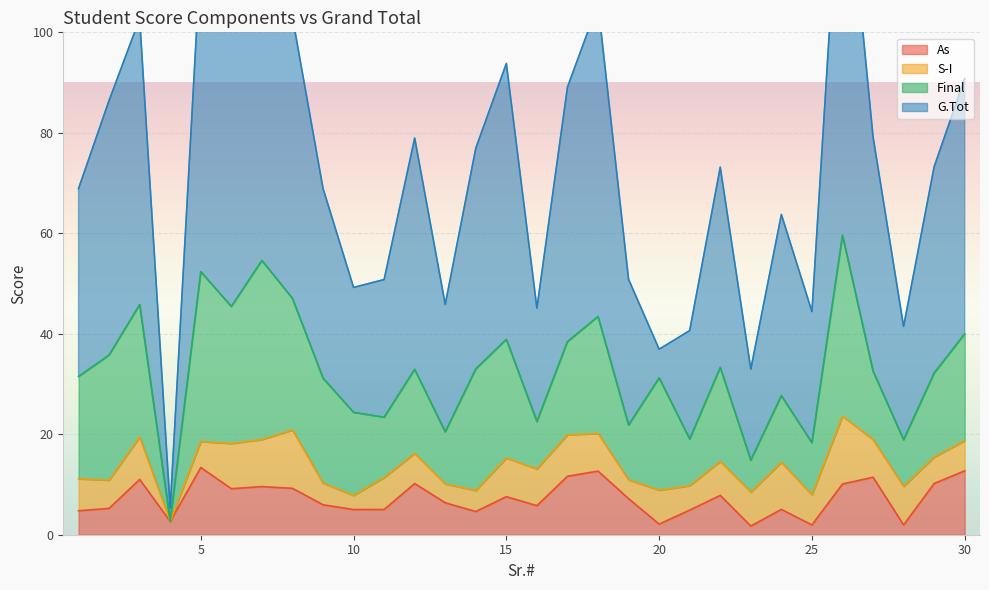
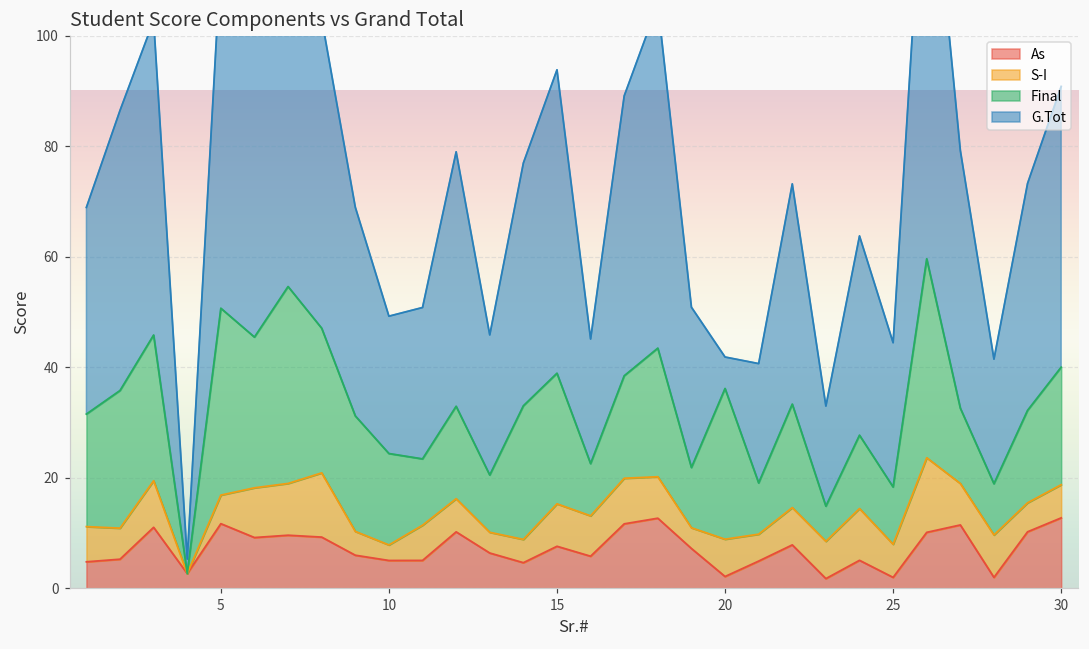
  {
    "As": {
-     "5": 13,
+     "5": 12,
      "10": 5,
      "15": 8,
      "20": 2,
      "25": 2,
      "30": 13
    },
    "S-I": {
      "5": 5,
      "10": 3,
      "15": 8,
      "20": 7,
      "25": 6,
      "30": 6
    },
    "Final": {
      "5": 34,
      "10": 17,
      "15": 24,
-     "20": 22,
+     "20": 27,
      "25": 10,
      "30": 21
    },
    "G.Tot": {
      "10": 25,
      "15": 55,
      "20": 6,
      "25": 26
    }
  }
